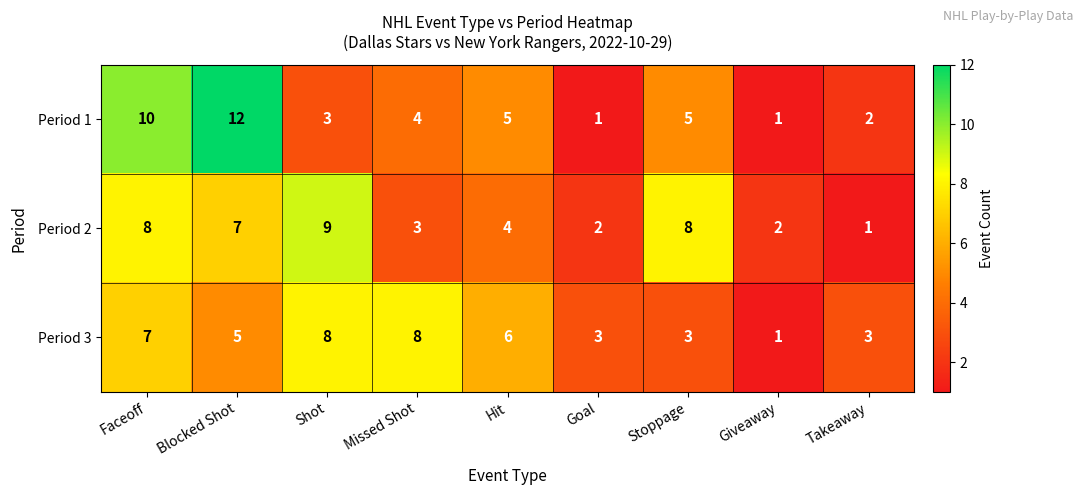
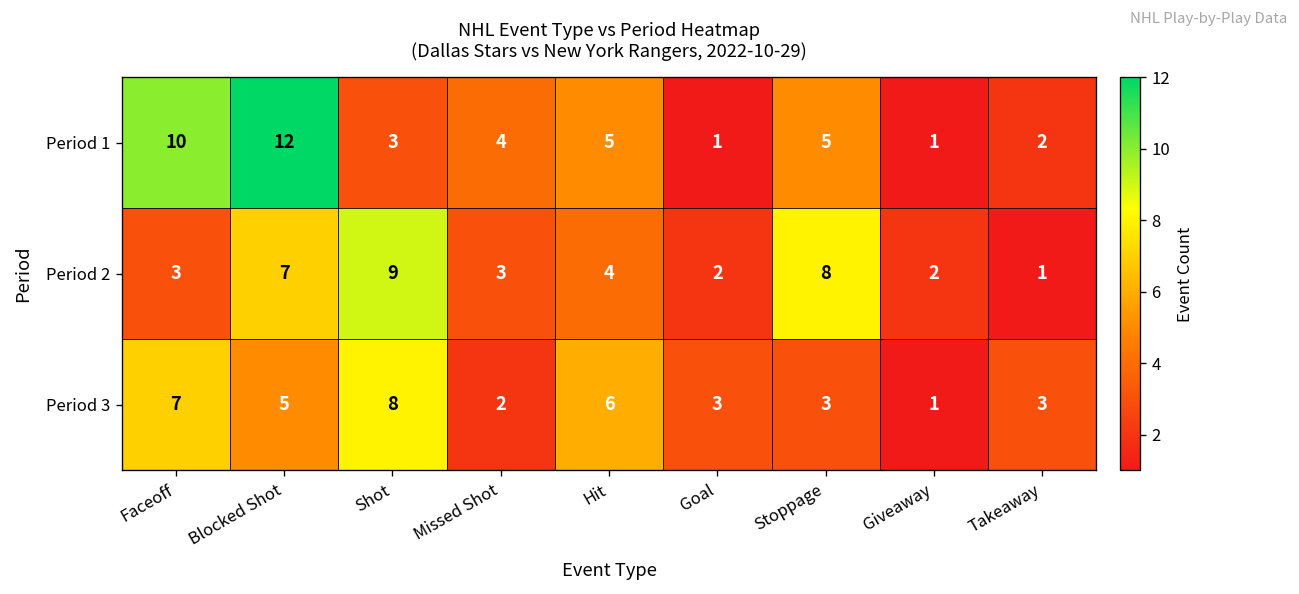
  {
    "Period 1": {
      "Faceoff": 10,
      "Blocked Shot": 12,
      "Shot": 3,
      "Missed Shot": 4,
      "Hit": 5,
      "Goal": 1,
      "Stoppage": 5,
      "Giveaway": 1,
      "Takeaway": 2
    },
    "Period 2": {
-     "Faceoff": 8,
+     "Faceoff": 3,
      "Blocked Shot": 7,
      "Shot": 9,
      "Missed Shot": 3,
      "Hit": 4,
      "Goal": 2,
      "Stoppage": 8,
      "Giveaway": 2,
      "Takeaway": 1
    },
    "Period 3": {
      "Faceoff": 7,
      "Blocked Shot": 5,
      "Shot": 8,
-     "Missed Shot": 8,
+     "Missed Shot": 2,
      "Hit": 6,
      "Goal": 3,
      "Stoppage": 3,
      "Giveaway": 1,
      "Takeaway": 3
    }
  }
